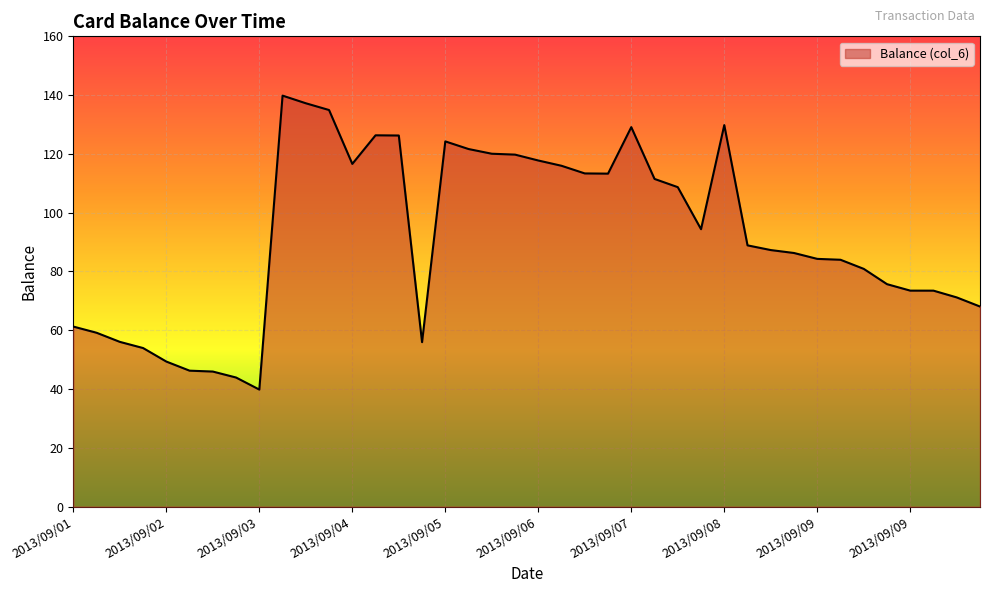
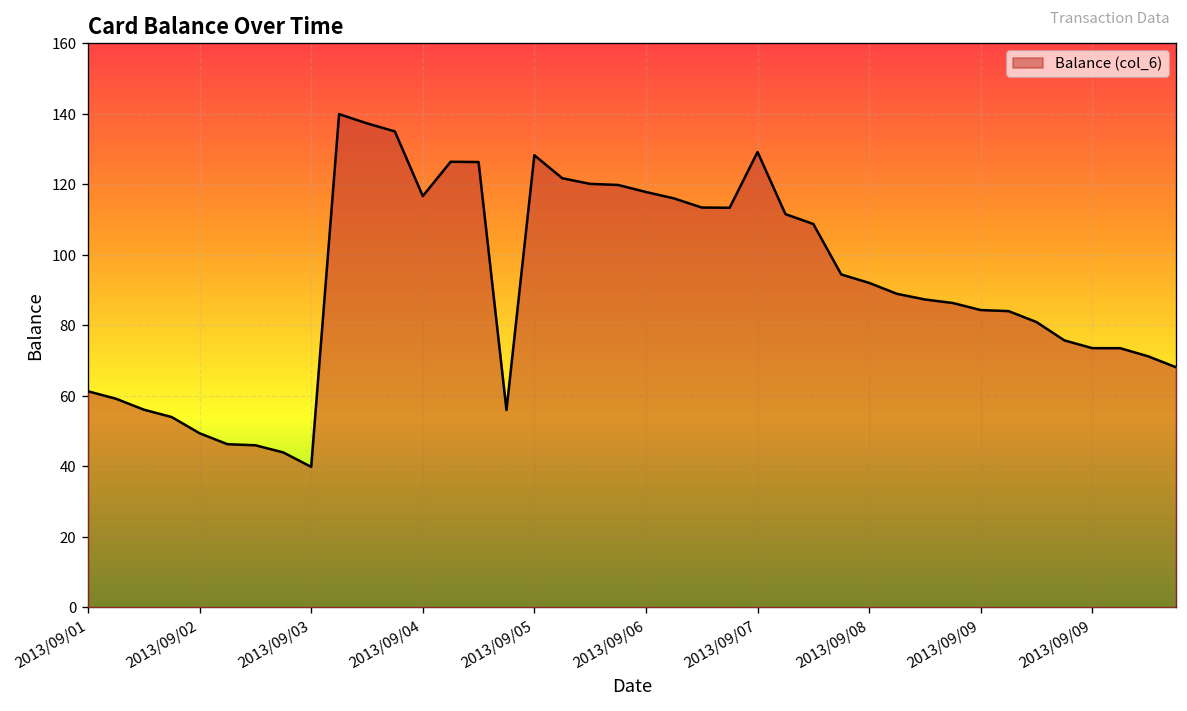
  {
    "2013/09/01": 61,
    "2013/09/02": 49,
    "2013/09/03": 40,
    "2013/09/04": 117,
-   "2013/09/05": 124,
+   "2013/09/05": 128,
    "2013/09/06": 118,
    "2013/09/07": 129,
-   "2013/09/08": 130
+   "2013/09/08": 92
  }
